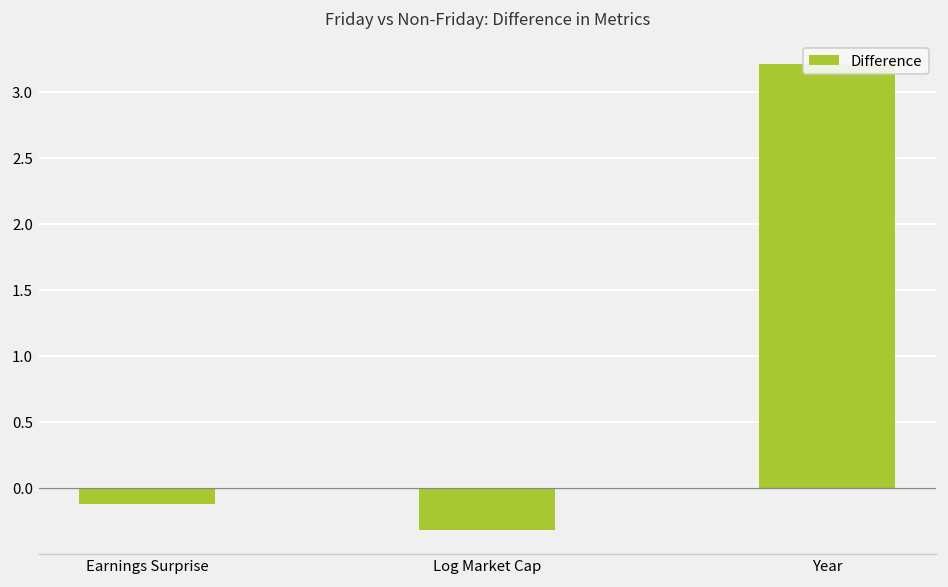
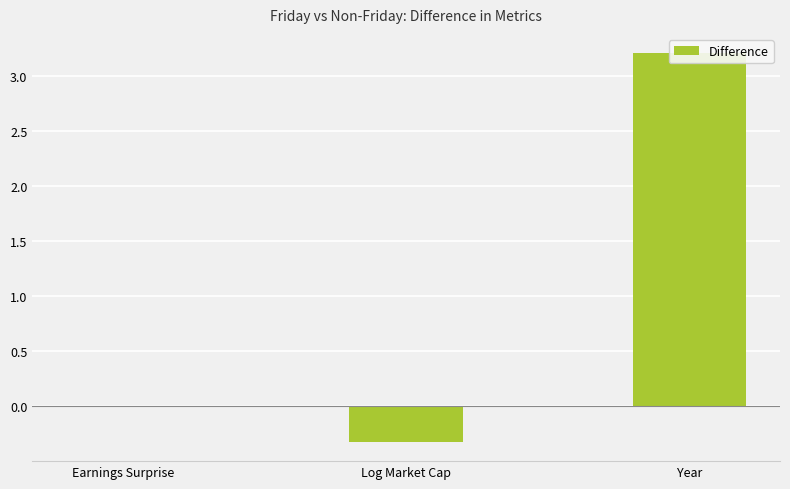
  {
-   "Earnings Surprise": -0.12,
+   "Earnings Surprise": -0.01,
    "Log Market Cap": -0.32
  }
